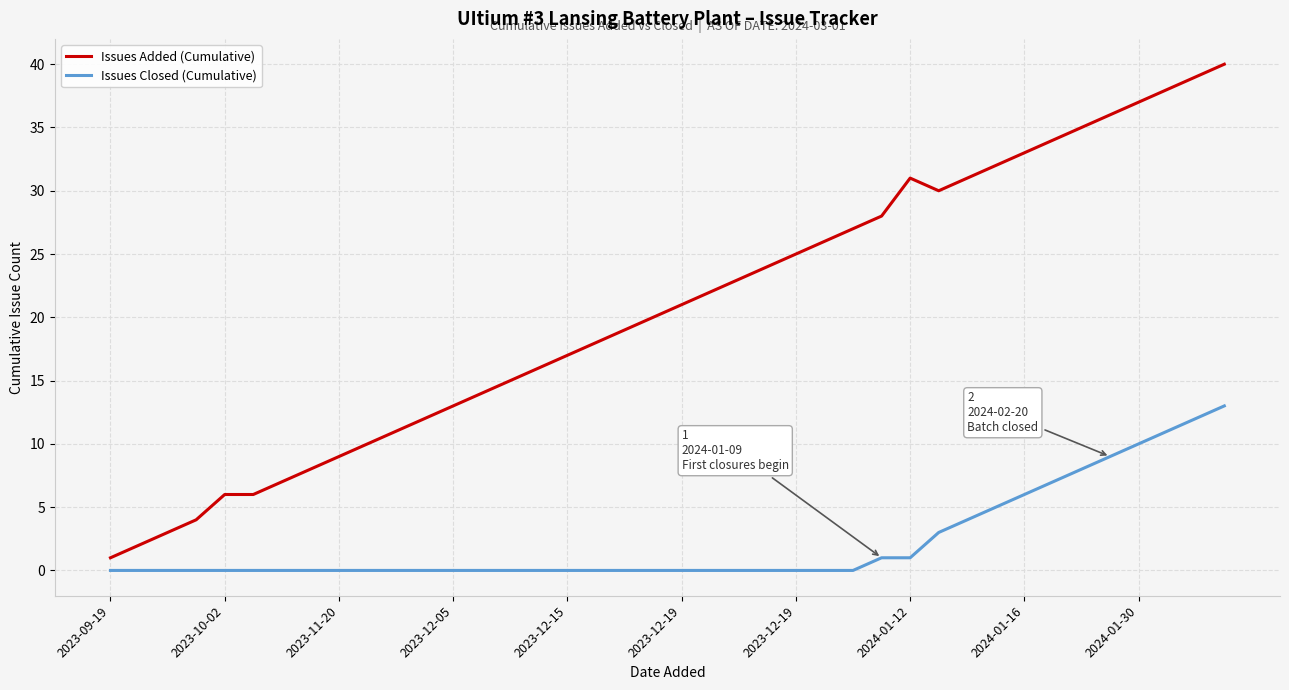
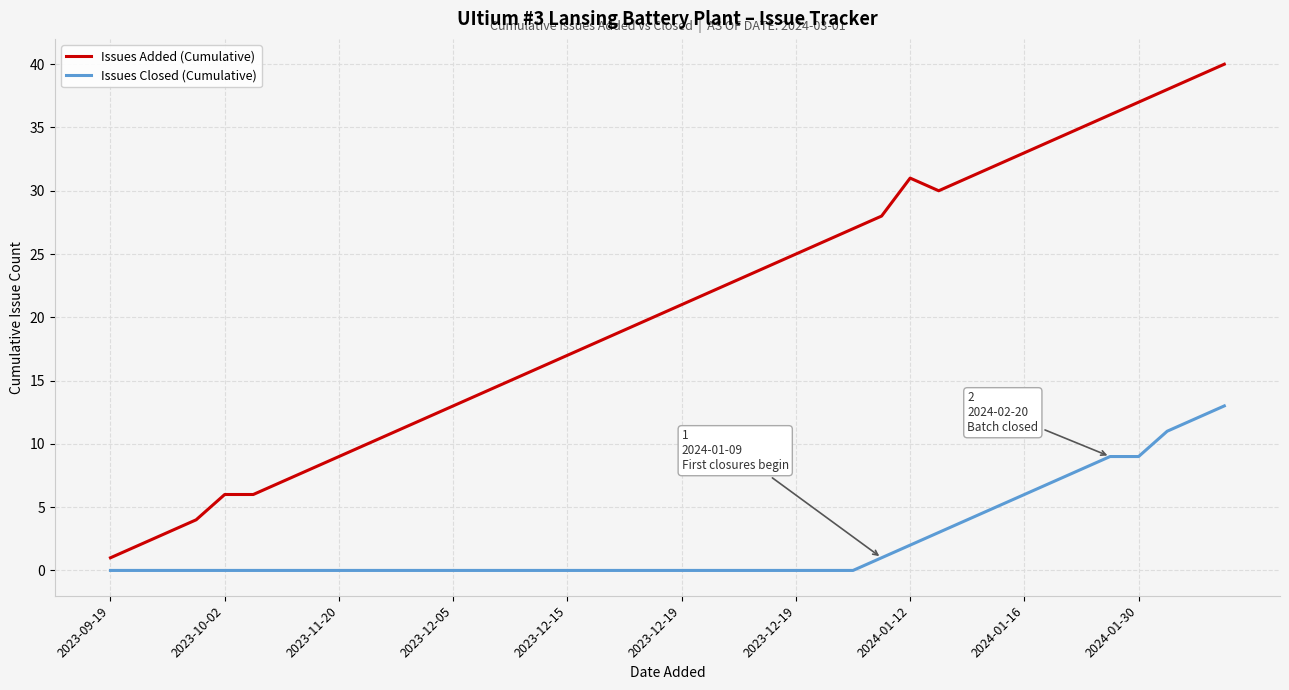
  {
    "Issues Added (Cumulative)": {
      "2023-10-02": 6,
      "2024-01-12": 31,
      "2024-01-30": 37
    },
    "Issues Closed (Cumulative)": {
      "2023-10-02": 0,
-     "2024-01-12": 1,
-     "2024-01-30": 10
+     "2024-01-12": 2,
+     "2024-01-30": 9
    }
  }
